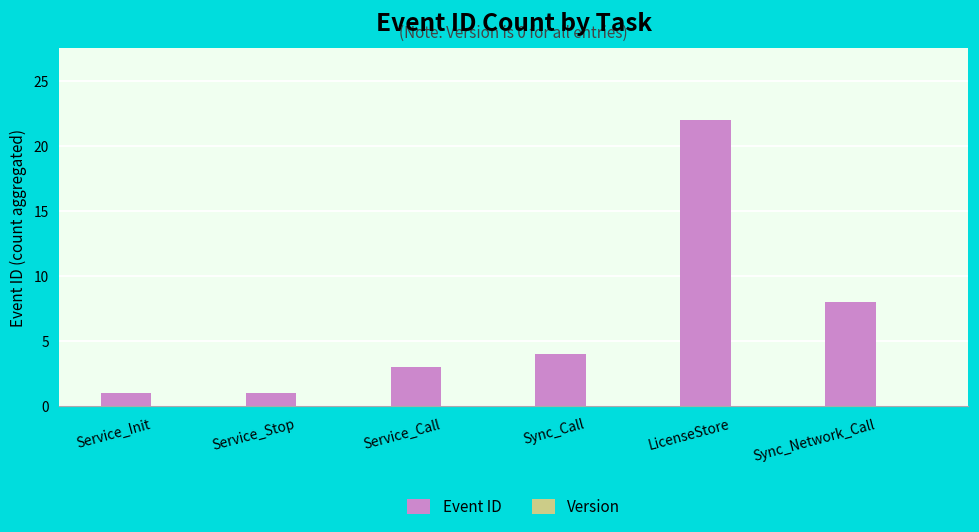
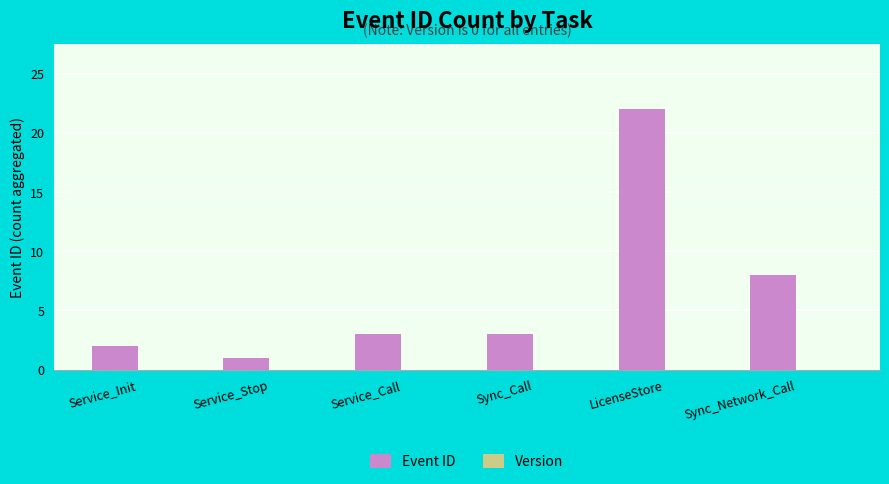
  {
    "Event ID": {
-     "Service_Init": 1,
+     "Service_Init": 2,
      "Service_Stop": 1,
      "Service_Call": 3,
-     "Sync_Call": 4,
+     "Sync_Call": 3,
      "LicenseStore": 22,
      "Sync_Network_Call": 8
    },
    "Version": {
      "Service_Init": 0,
      "Service_Stop": 0,
      "Service_Call": 0,
      "Sync_Call": 0,
      "LicenseStore": 0,
      "Sync_Network_Call": 0
    }
  }
